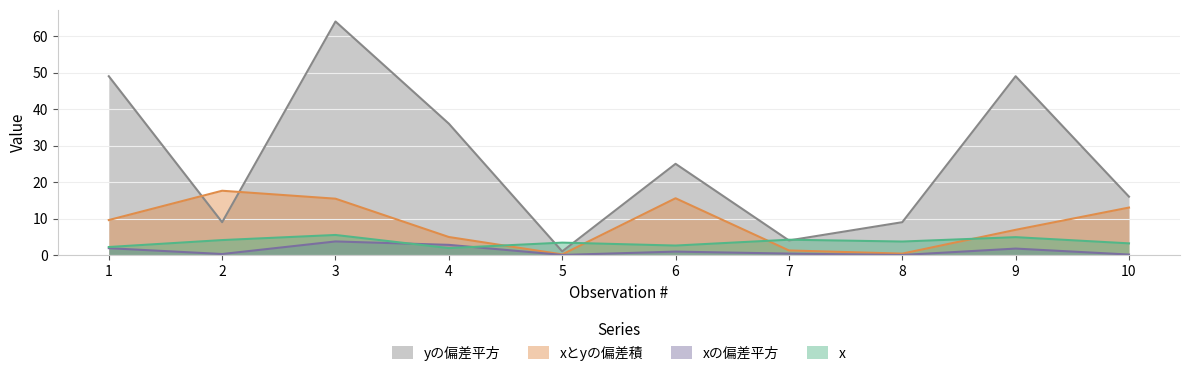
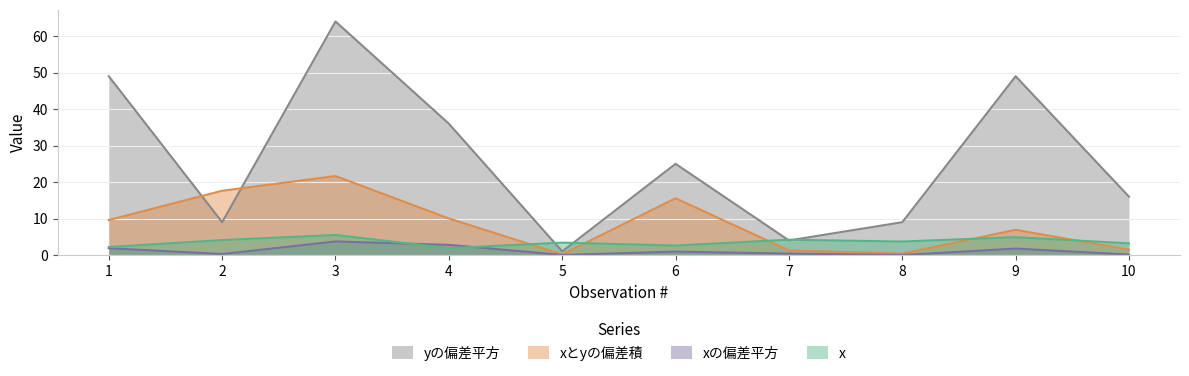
  {
    "xとyの偏差積": {
      "1": 10,
      "2": 18,
-     "3": 15,
-     "4": 5,
+     "3": 22,
+     "4": 10,
      "6": 16,
      "7": 1,
      "9": 7,
-     "10": 13
+     "10": 1
    }
  }
